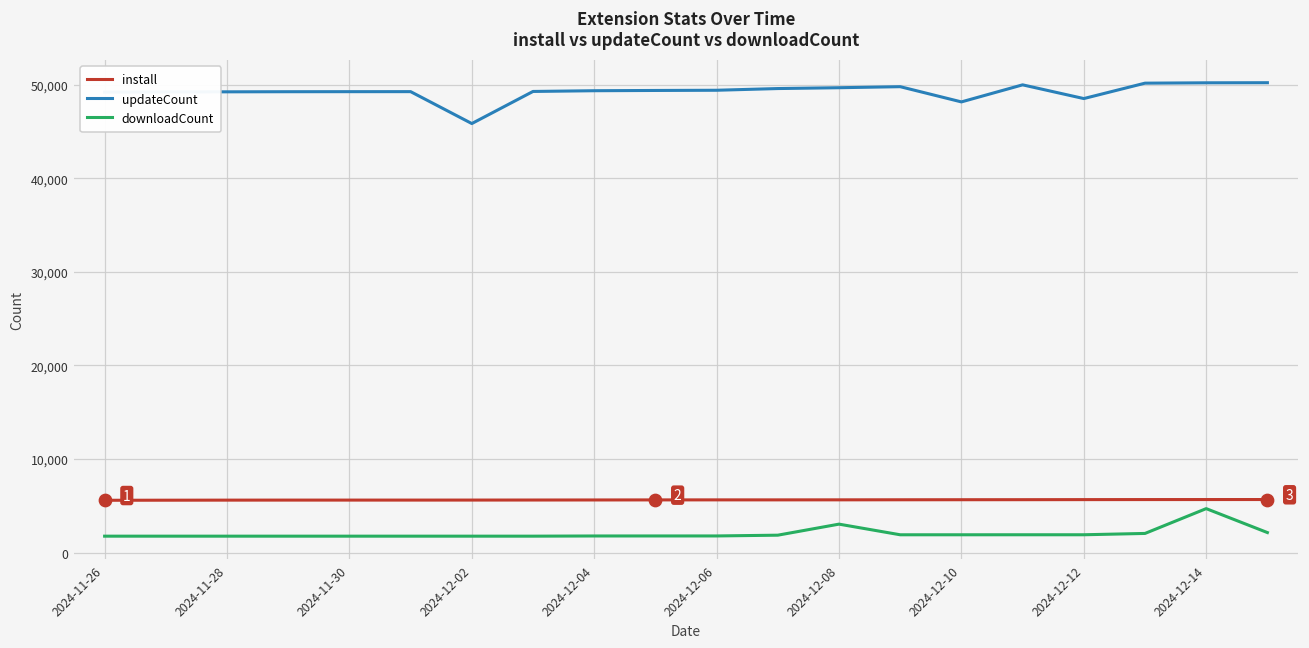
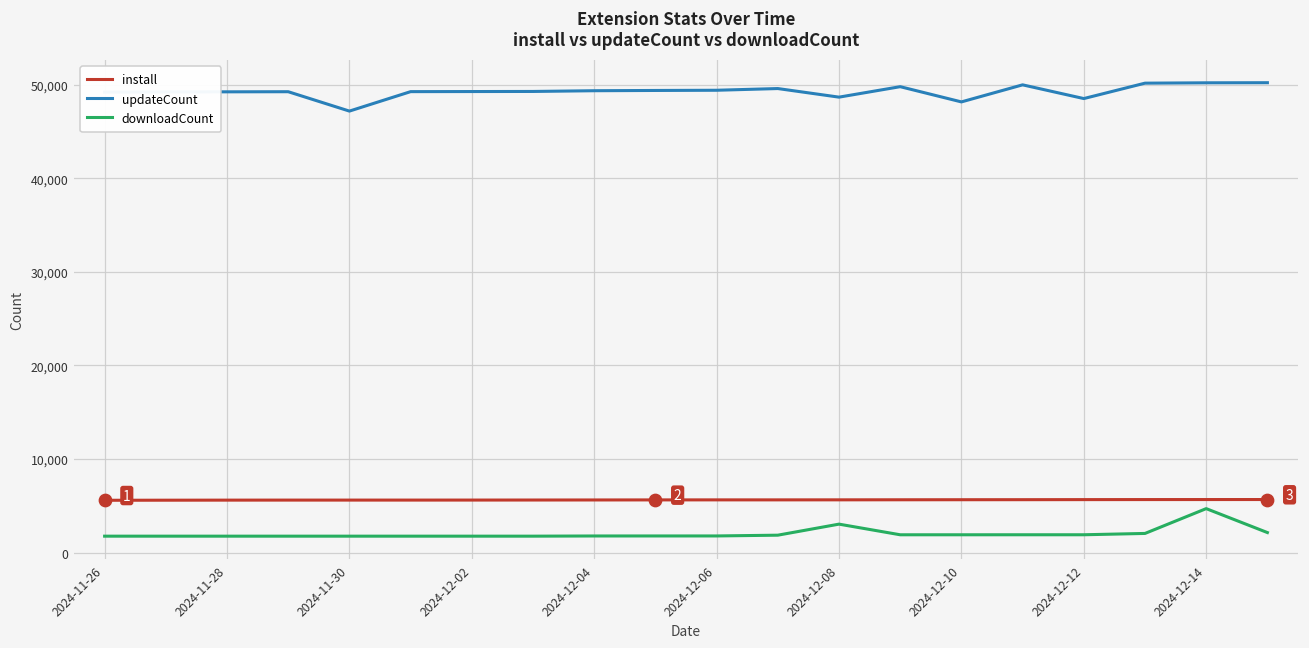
  {
    "updateCount": {
      "2024-11-28": "49,000",
-     "2024-11-30": "49,000",
-     "2024-12-02": "46,000",
+     "2024-11-30": "47,000",
+     "2024-12-02": "49,000",
      "2024-12-04": "49,000",
      "2024-12-06": "49,000",
-     "2024-12-08": "50,000",
+     "2024-12-08": "49,000",
      "2024-12-10": "48,000",
      "2024-12-12": "49,000",
      "2024-12-14": "50,000"
    },
    "downloadCount": {
      "2024-11-26": "2,000",
      "2024-11-28": "2,000",
      "2024-11-30": "2,000",
      "2024-12-02": "2,000",
      "2024-12-04": "2,000",
      "2024-12-06": "2,000",
      "2024-12-08": "3,000",
      "2024-12-10": "2,000",
      "2024-12-12": "2,000",
      "2024-12-14": "5,000"
    }
  }
